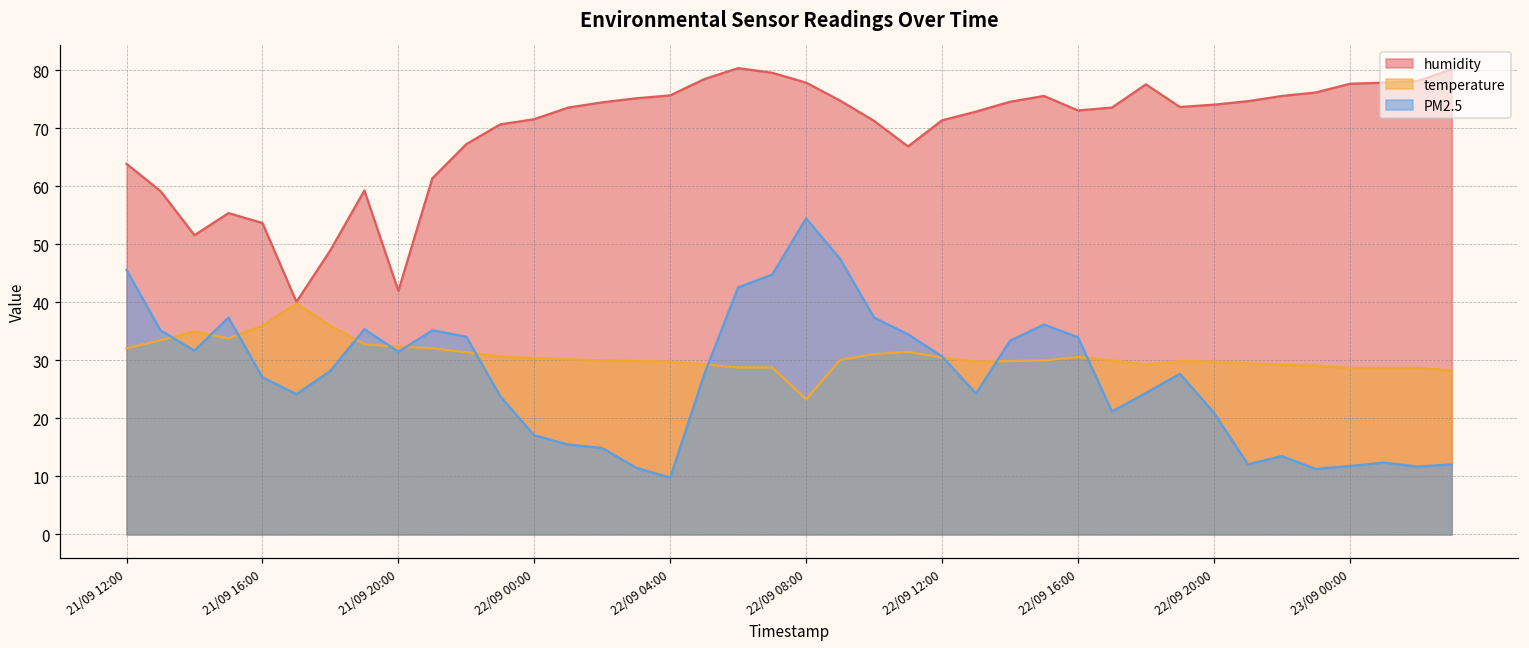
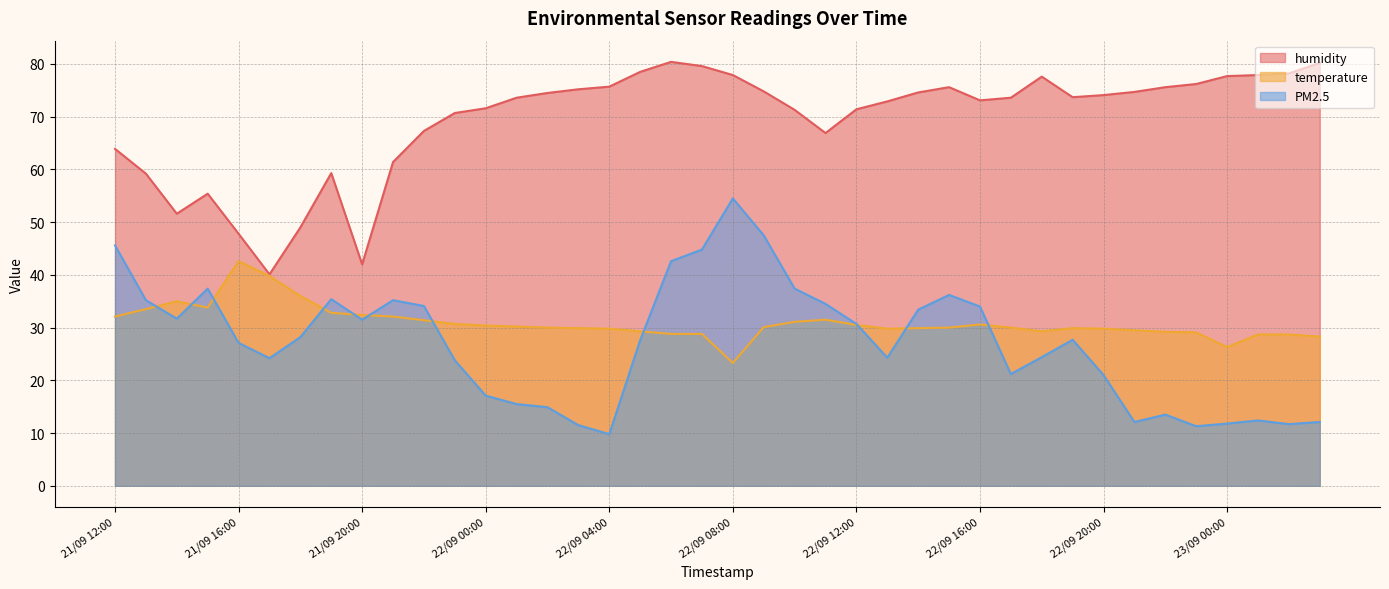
  {
    "humidity": {
      "21/09 12:00": 64,
-     "21/09 16:00": 54,
+     "21/09 16:00": 48,
      "21/09 20:00": 42,
      "22/09 00:00": 72,
      "22/09 04:00": 76,
      "22/09 08:00": 78,
      "22/09 12:00": 71,
      "22/09 16:00": 73,
      "22/09 20:00": 74,
      "23/09 00:00": 78
    },
    "temperature": {
      "21/09 12:00": 32,
-     "21/09 16:00": 36,
+     "21/09 16:00": 43,
      "21/09 20:00": 32,
      "22/09 00:00": 30,
      "22/09 04:00": 30,
      "22/09 08:00": 23,
      "22/09 16:00": 31,
      "22/09 20:00": 30,
-     "23/09 00:00": 29
+     "23/09 00:00": 26
    },
    "PM2.5": {
      "21/09 12:00": 46,
      "21/09 16:00": 27,
      "21/09 20:00": 32,
      "22/09 00:00": 17,
      "22/09 04:00": 10,
      "22/09 08:00": 55,
      "22/09 16:00": 34,
      "22/09 20:00": 21,
      "23/09 00:00": 12
    }
  }
